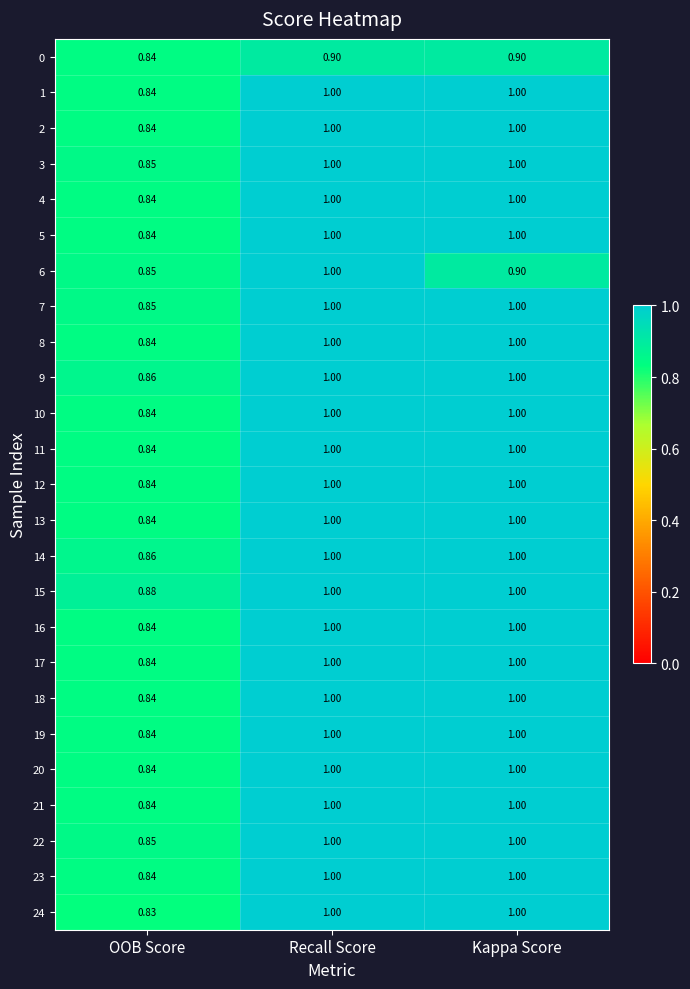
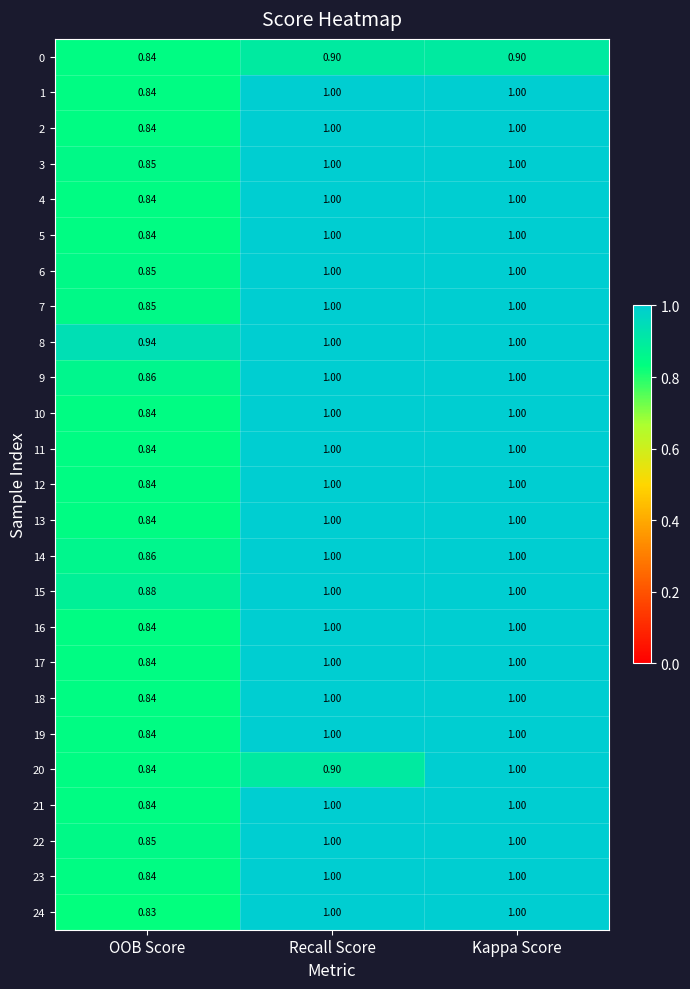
  {
    "0": {
      "OOB Score": 0.84,
      "Recall Score": 0.90,
      "Kappa Score": 0.90
    },
    "1": {
      "OOB Score": 0.84,
      "Recall Score": 1.00,
      "Kappa Score": 1.00
    },
    "2": {
      "OOB Score": 0.84,
      "Recall Score": 1.00,
      "Kappa Score": 1.00
    },
    "3": {
      "OOB Score": 0.85,
      "Recall Score": 1.00,
      "Kappa Score": 1.00
    },
    "4": {
      "OOB Score": 0.84,
      "Recall Score": 1.00,
      "Kappa Score": 1.00
    },
    "5": {
      "OOB Score": 0.84,
      "Recall Score": 1.00,
      "Kappa Score": 1.00
    },
    "6": {
      "OOB Score": 0.85,
      "Recall Score": 1.00,
-     "Kappa Score": 0.90
+     "Kappa Score": 1.00
    },
    "7": {
      "OOB Score": 0.85,
      "Recall Score": 1.00,
      "Kappa Score": 1.00
    },
    "8": {
-     "OOB Score": 0.84,
+     "OOB Score": 0.94,
      "Recall Score": 1.00,
      "Kappa Score": 1.00
    },
    "9": {
      "OOB Score": 0.86,
      "Recall Score": 1.00,
      "Kappa Score": 1.00
    },
    "10": {
      "OOB Score": 0.84,
      "Recall Score": 1.00,
      "Kappa Score": 1.00
    },
    "11": {
      "OOB Score": 0.84,
      "Recall Score": 1.00,
      "Kappa Score": 1.00
    },
    "12": {
      "OOB Score": 0.84,
      "Recall Score": 1.00,
      "Kappa Score": 1.00
    },
    "13": {
      "OOB Score": 0.84,
      "Recall Score": 1.00,
      "Kappa Score": 1.00
    },
    "14": {
      "OOB Score": 0.86,
      "Recall Score": 1.00,
      "Kappa Score": 1.00
    },
    "15": {
      "OOB Score": 0.88,
      "Recall Score": 1.00,
      "Kappa Score": 1.00
    },
    "16": {
      "OOB Score": 0.84,
      "Recall Score": 1.00,
      "Kappa Score": 1.00
    },
    "17": {
      "OOB Score": 0.84,
      "Recall Score": 1.00,
      "Kappa Score": 1.00
    },
    "18": {
      "OOB Score": 0.84,
      "Recall Score": 1.00,
      "Kappa Score": 1.00
    },
    "19": {
      "OOB Score": 0.84,
      "Recall Score": 1.00,
      "Kappa Score": 1.00
    },
    "20": {
      "OOB Score": 0.84,
-     "Recall Score": 1.00,
+     "Recall Score": 0.90,
      "Kappa Score": 1.00
    },
    "21": {
      "OOB Score": 0.84,
      "Recall Score": 1.00,
      "Kappa Score": 1.00
    },
    "22": {
      "OOB Score": 0.85,
      "Recall Score": 1.00,
      "Kappa Score": 1.00
    },
    "23": {
      "OOB Score": 0.84,
      "Recall Score": 1.00,
      "Kappa Score": 1.00
    },
    "24": {
      "OOB Score": 0.83,
      "Recall Score": 1.00,
      "Kappa Score": 1.00
    }
  }
